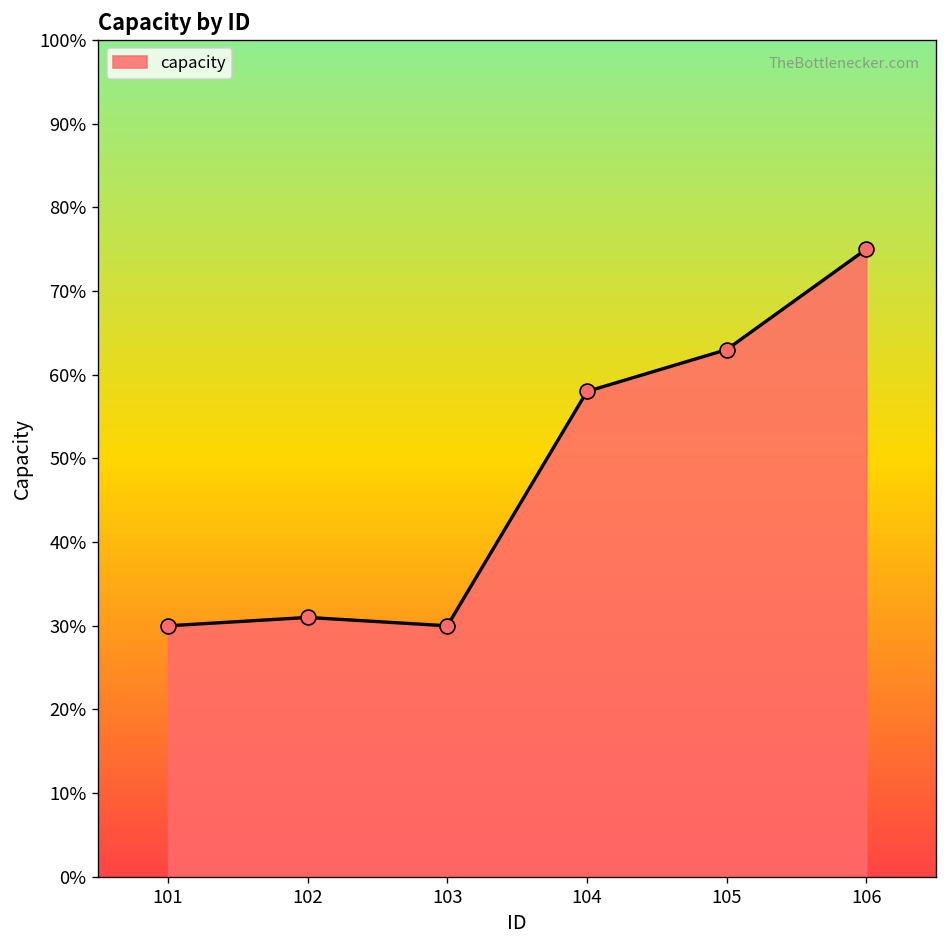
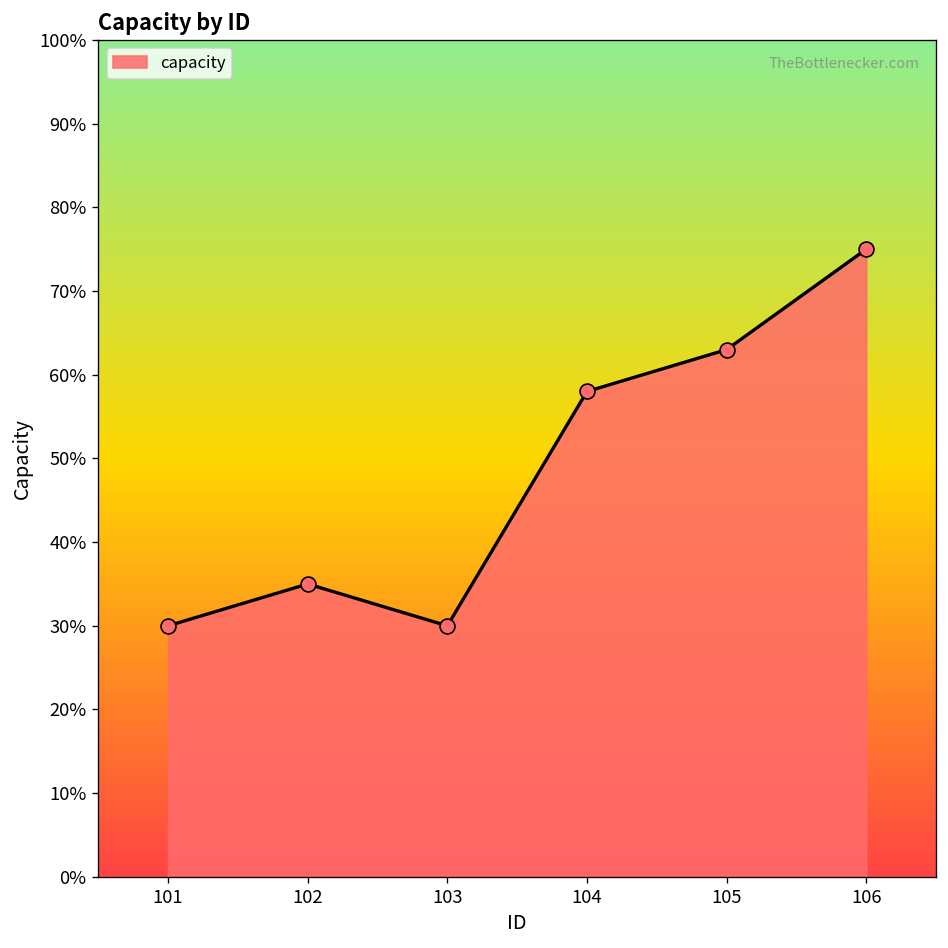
  {
    "101": "30%",
-   "102": "31%",
+   "102": "35%",
    "103": "30%",
    "104": "58%",
    "105": "63%",
    "106": "75%"
  }
